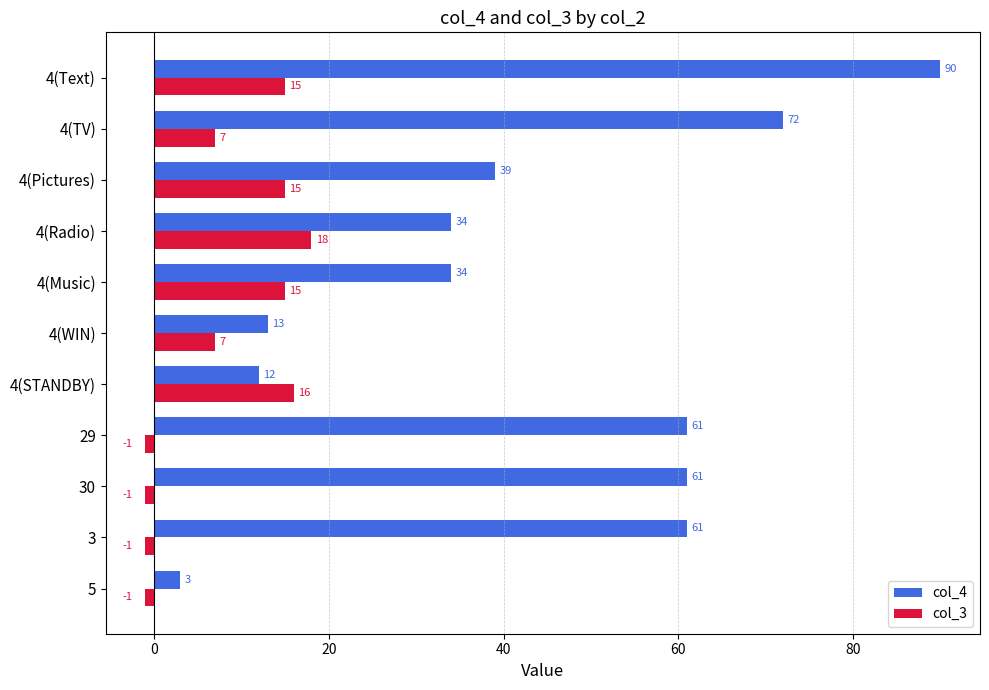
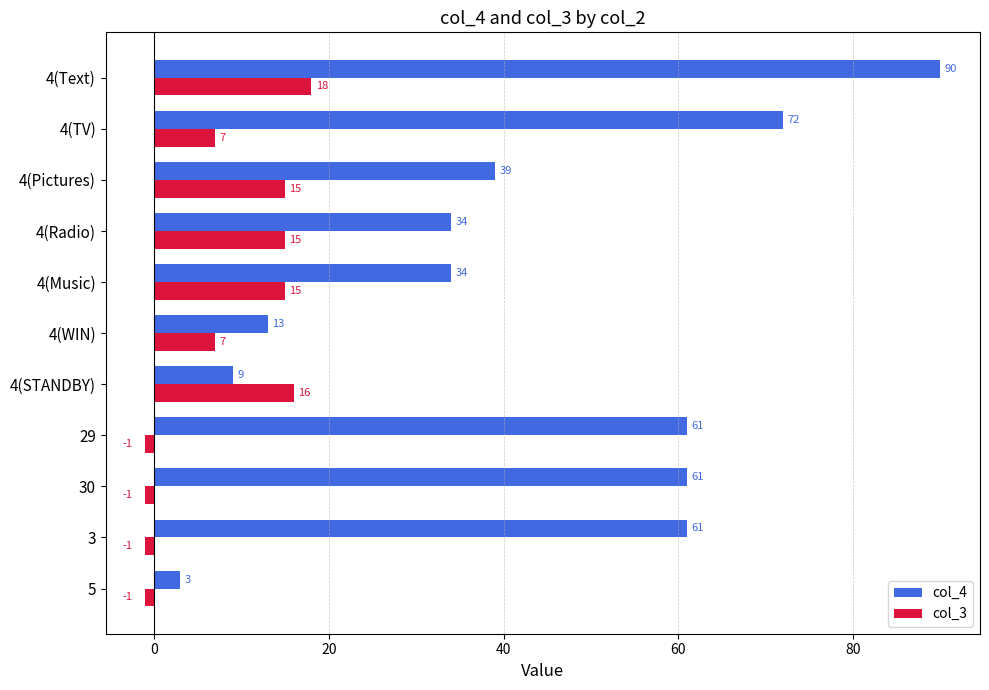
  {
    "col_4": {
      "4(Text)": 90,
      "4(TV)": 72,
      "4(Pictures)": 39,
      "4(Radio)": 34,
      "4(Music)": 34,
      "4(WIN)": 13,
-     "4(STANDBY)": 12,
+     "4(STANDBY)": 9,
      "29": 61,
      "30": 61,
      "3": 61,
      "5": 3
    },
    "col_3": {
-     "4(Text)": 15,
+     "4(Text)": 18,
      "4(TV)": 7,
      "4(Pictures)": 15,
-     "4(Radio)": 18,
+     "4(Radio)": 15,
      "4(Music)": 15,
      "4(WIN)": 7,
      "4(STANDBY)": 16,
      "29": -1,
      "30": -1,
      "3": -1,
      "5": -1
    }
  }
